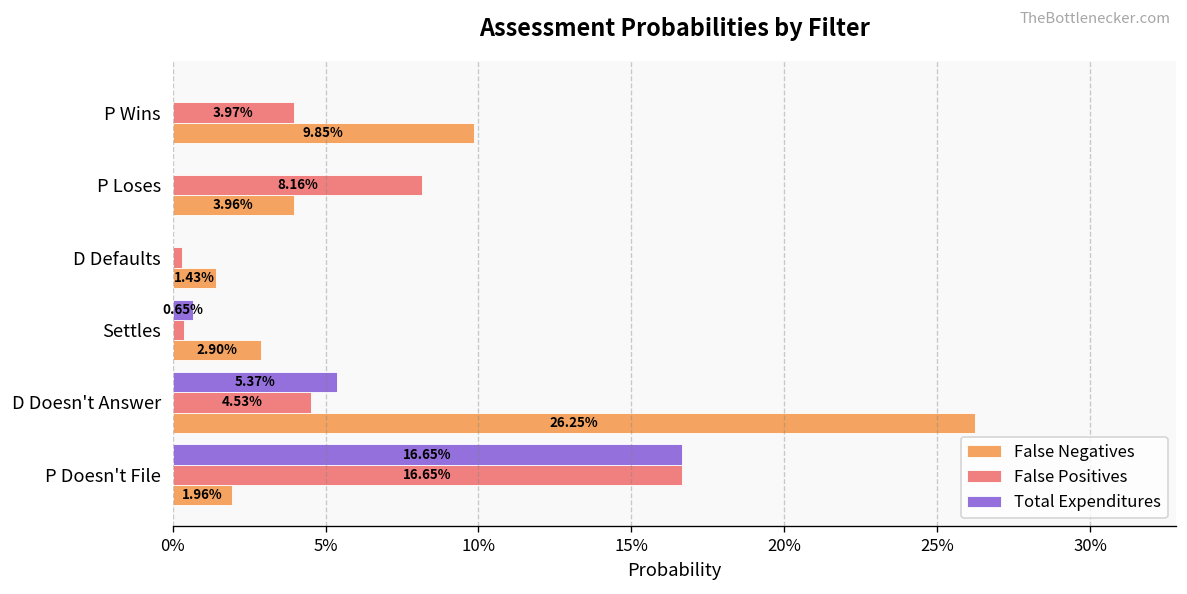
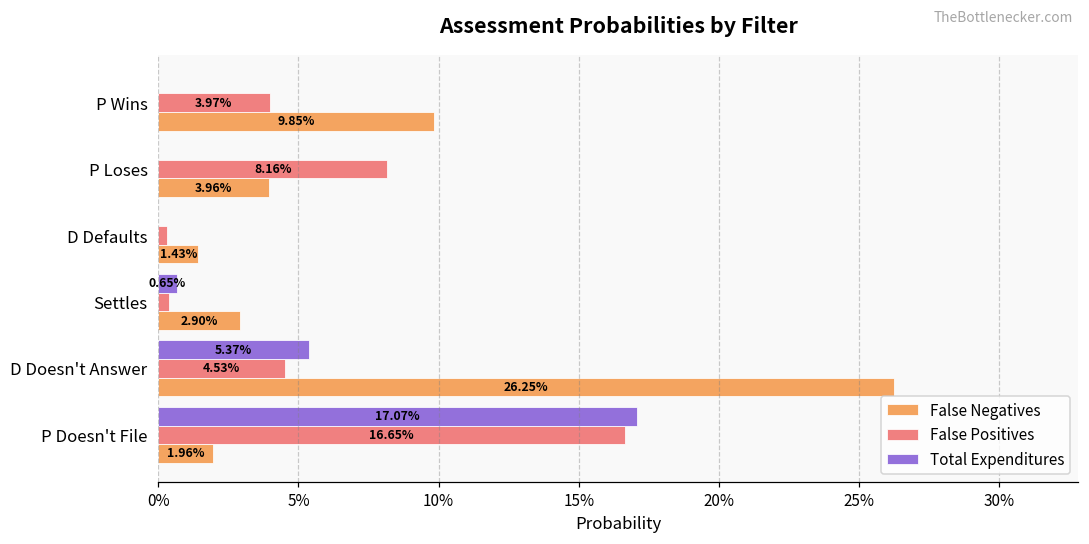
  {
    "Total Expenditures": {
      "Settles": "0.65%",
      "D Doesn't Answer": "5.37%",
-     "P Doesn't File": "16.65%"
+     "P Doesn't File": "17.07%"
    }
  }
